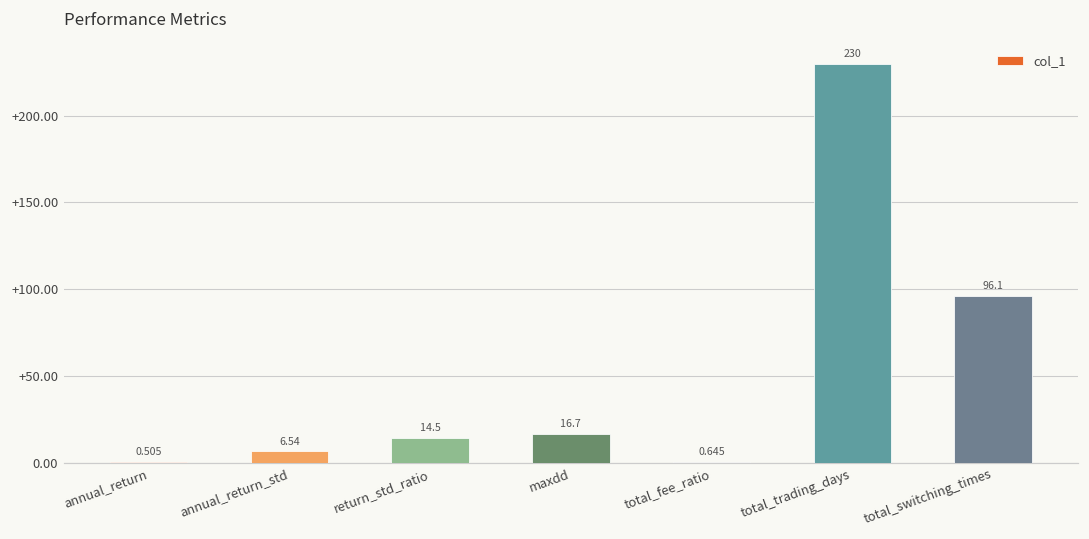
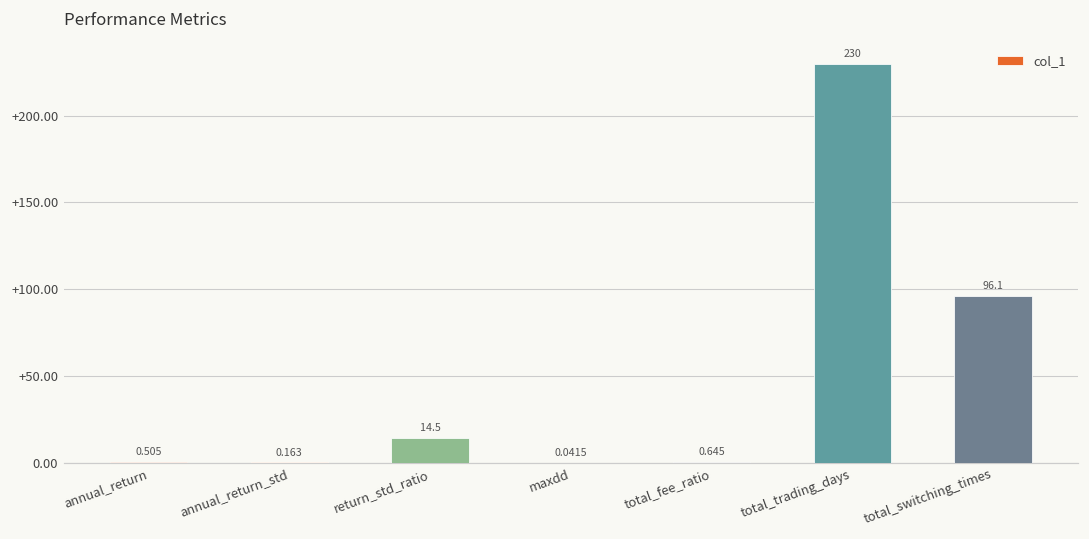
  {
    "annual_return": 0.505,
-   "annual_return_std": 6.54,
+   "annual_return_std": 0.163,
    "return_std_ratio": 14.5,
-   "maxdd": 16.7,
+   "maxdd": 0.0415,
    "total_fee_ratio": 0.645,
    "total_trading_days": 230,
    "total_switching_times": 96.1
  }
